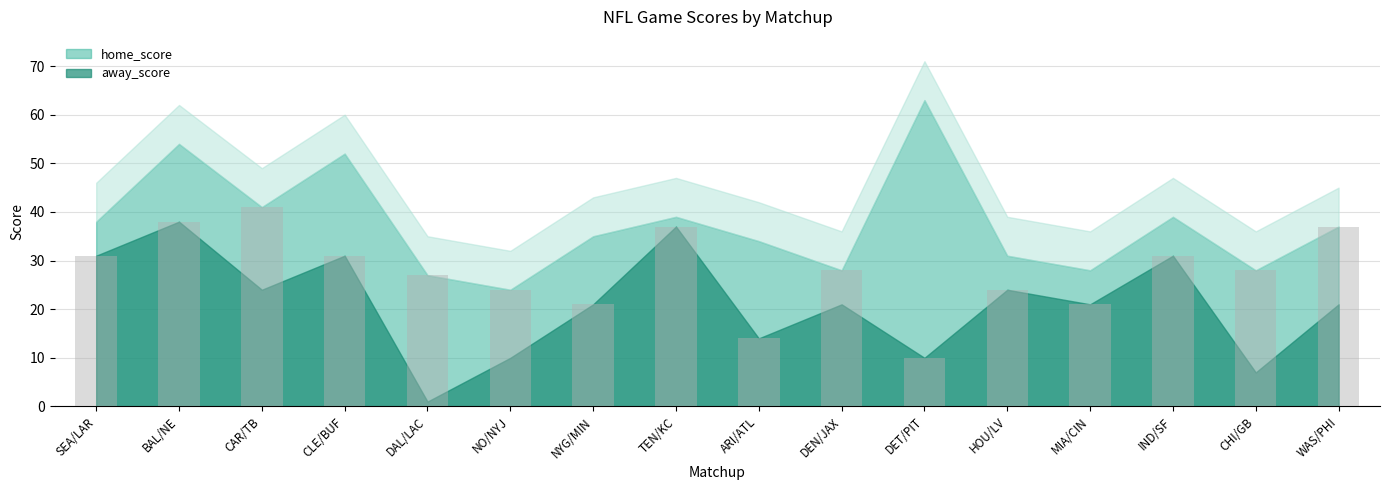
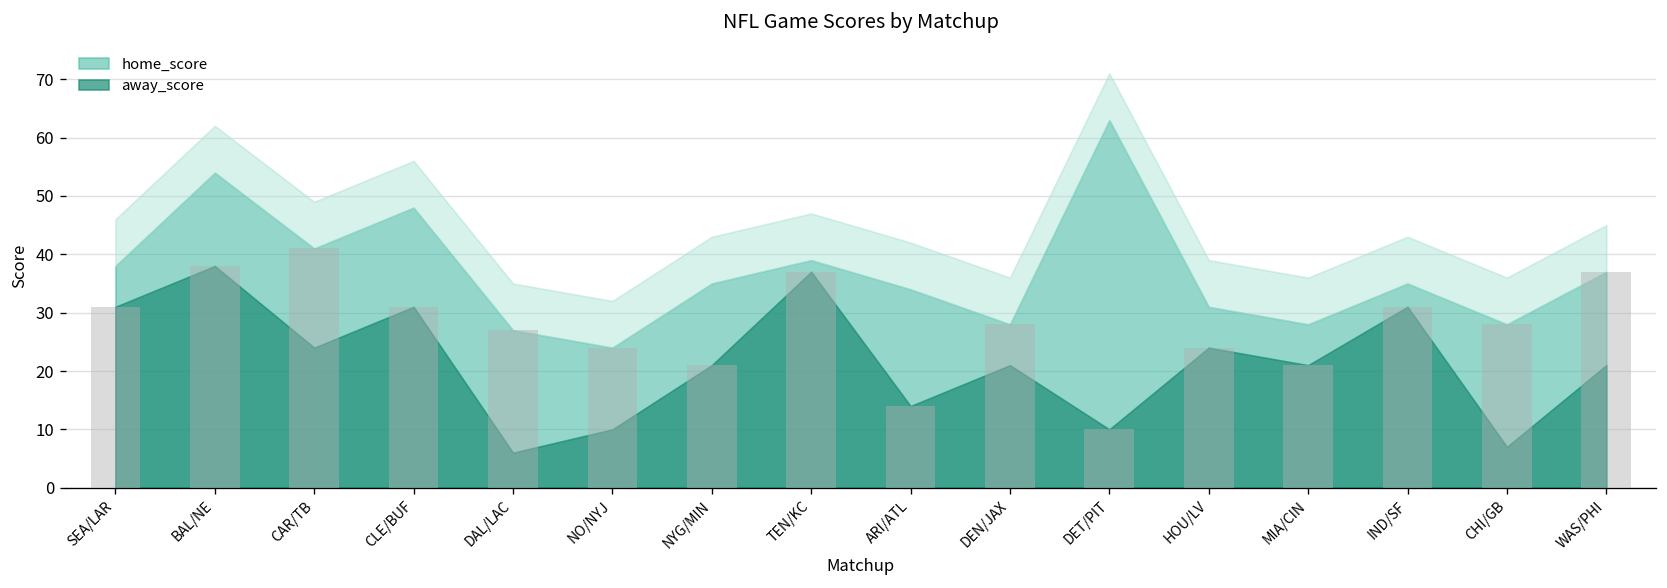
  {
    "home_score": {
      "SEA/LAR": 38,
      "BAL/NE": 54,
      "CAR/TB": 41,
-     "CLE/BUF": 52,
+     "CLE/BUF": 48,
      "DAL/LAC": 27,
      "NO/NYJ": 24,
      "NYG/MIN": 35,
      "TEN/KC": 39,
      "ARI/ATL": 34,
      "DEN/JAX": 28,
      "DET/PIT": 63,
      "HOU/LV": 31,
      "MIA/CIN": 28,
-     "IND/SF": 39,
+     "IND/SF": 35,
      "CHI/GB": 28,
      "WAS/PHI": 37
    },
    "away_score": {
      "SEA/LAR": 31,
      "BAL/NE": 38,
      "CAR/TB": 24,
      "CLE/BUF": 31,
-     "DAL/LAC": 1,
+     "DAL/LAC": 6,
      "NO/NYJ": 10,
      "NYG/MIN": 21,
      "TEN/KC": 37,
      "ARI/ATL": 14,
      "DEN/JAX": 21,
      "DET/PIT": 10,
      "HOU/LV": 24,
      "MIA/CIN": 21,
      "IND/SF": 31,
      "CHI/GB": 7,
      "WAS/PHI": 21
    }
  }
